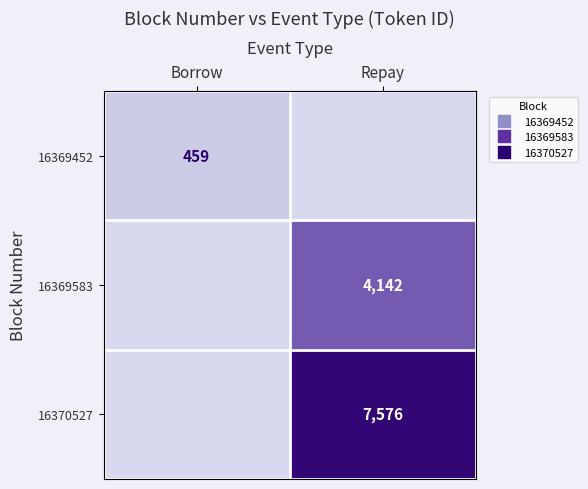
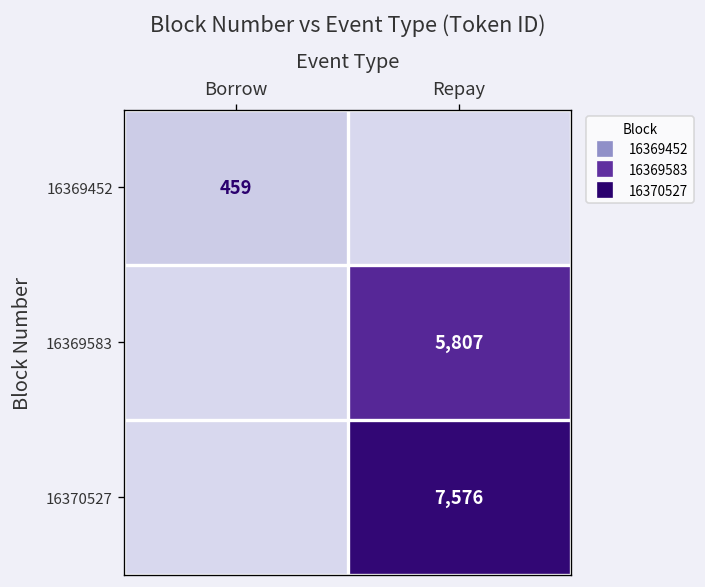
  {
    "16369452": {
      "Borrow": "459"
    },
    "16369583": {
-     "Repay": "4,142"
+     "Repay": "5,807"
    },
    "16370527": {
      "Repay": "7,576"
    }
  }
